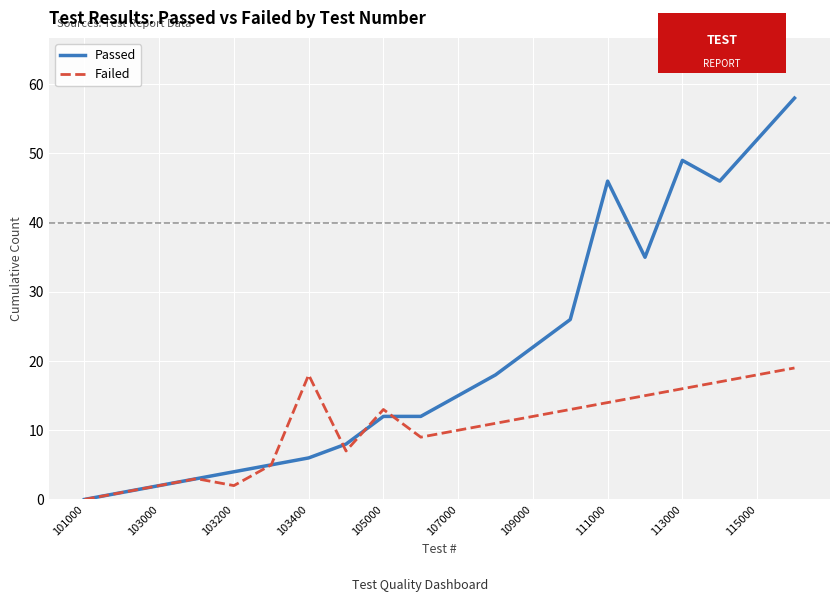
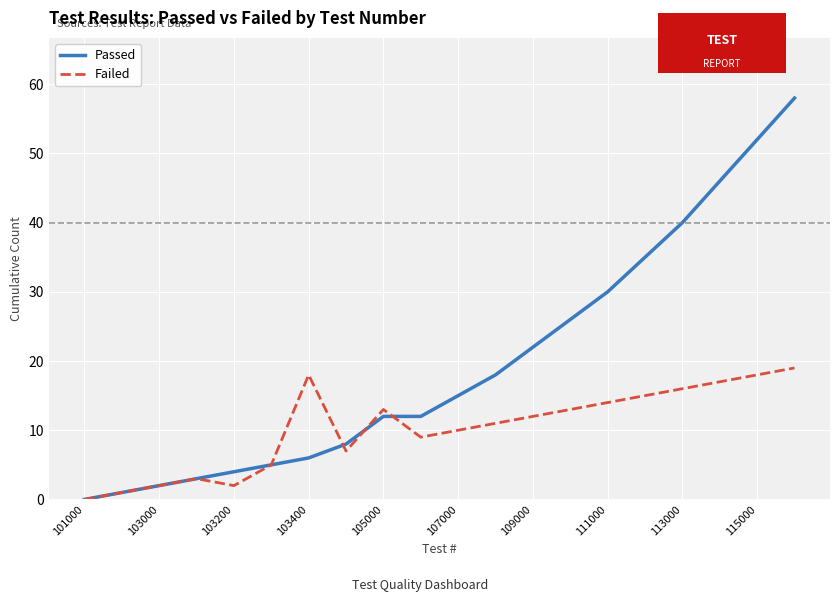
  {
    "Passed": {
      "103200": 4,
      "103400": 6,
      "105000": 12,
      "107000": 15,
      "109000": 22,
-     "111000": 46,
-     "113000": 49,
+     "111000": 30,
+     "113000": 40,
      "115000": 52
    },
    "Failed": {
      "103200": 2,
      "103400": 18,
      "105000": 13,
      "107000": 10,
      "109000": 12,
      "111000": 14,
      "113000": 16,
      "115000": 18
    }
  }
